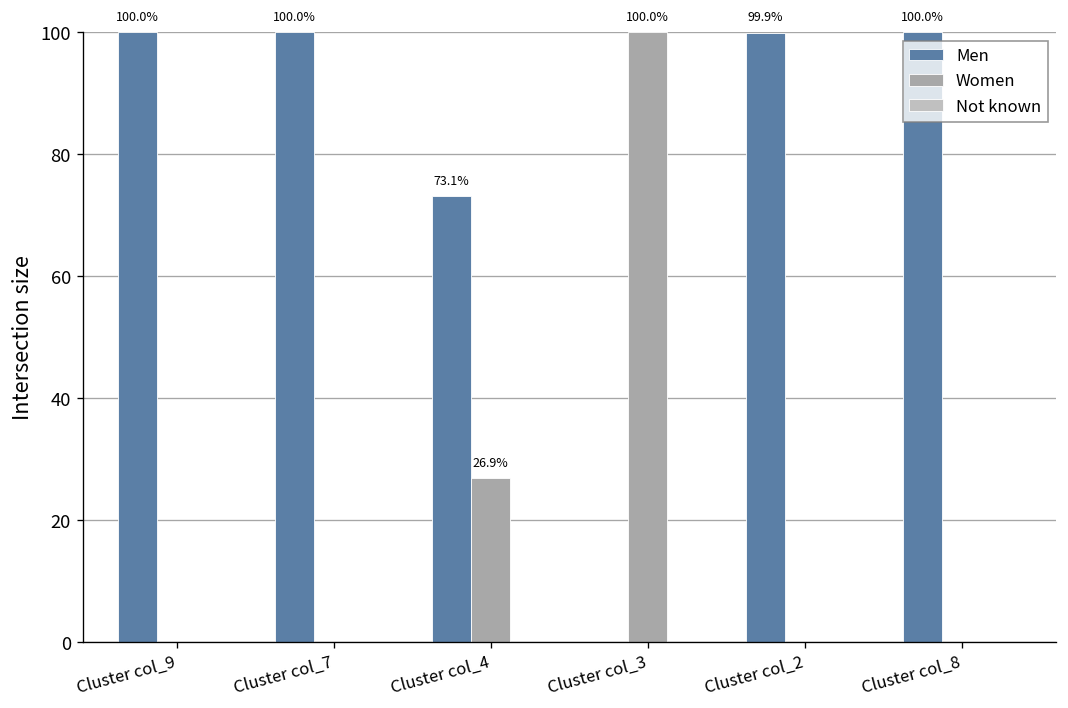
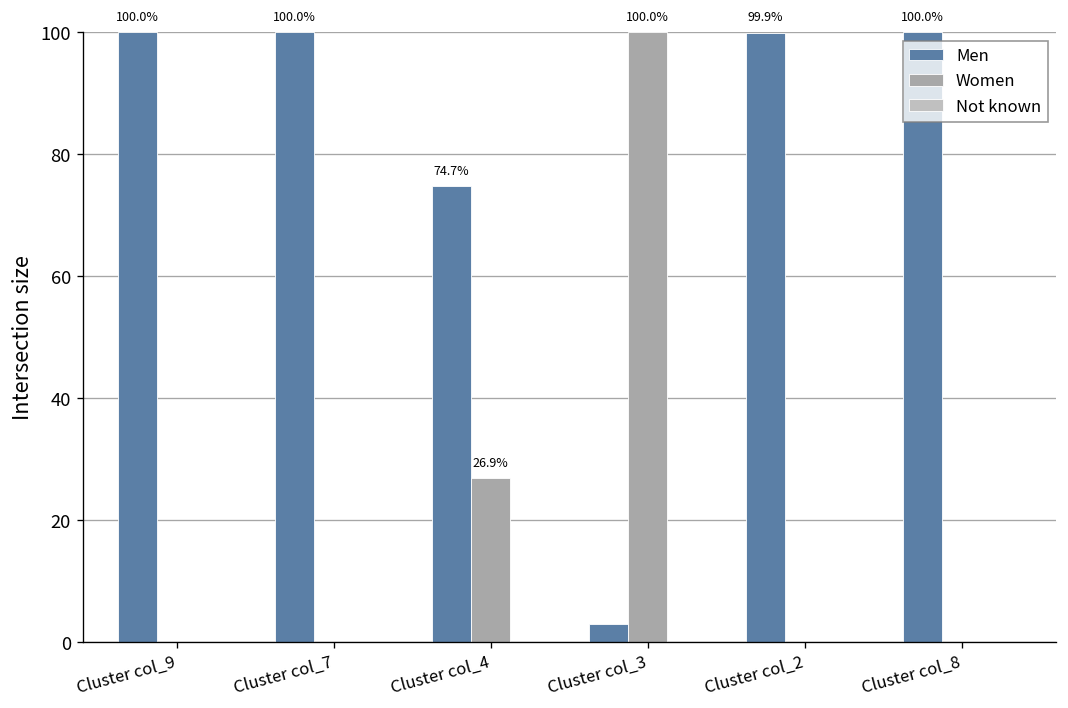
  {
    "Men": {
      "Cluster col_9": "100.0%",
      "Cluster col_7": "100.0%",
-     "Cluster col_4": "73.1%",
-     "Cluster col_3": "0",
+     "Cluster col_4": "74.7%",
+     "Cluster col_3": "3",
      "Cluster col_2": "99.9%",
      "Cluster col_8": "100.0%"
    }
  }
